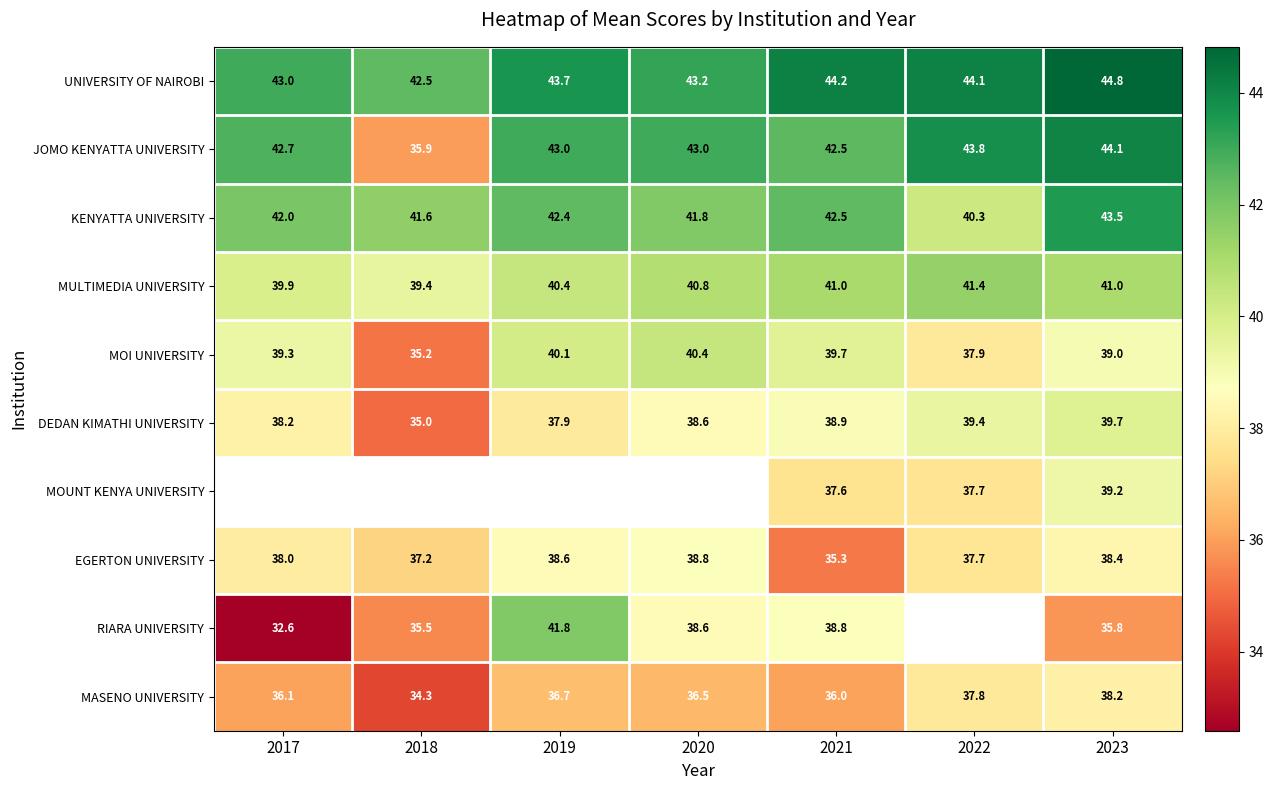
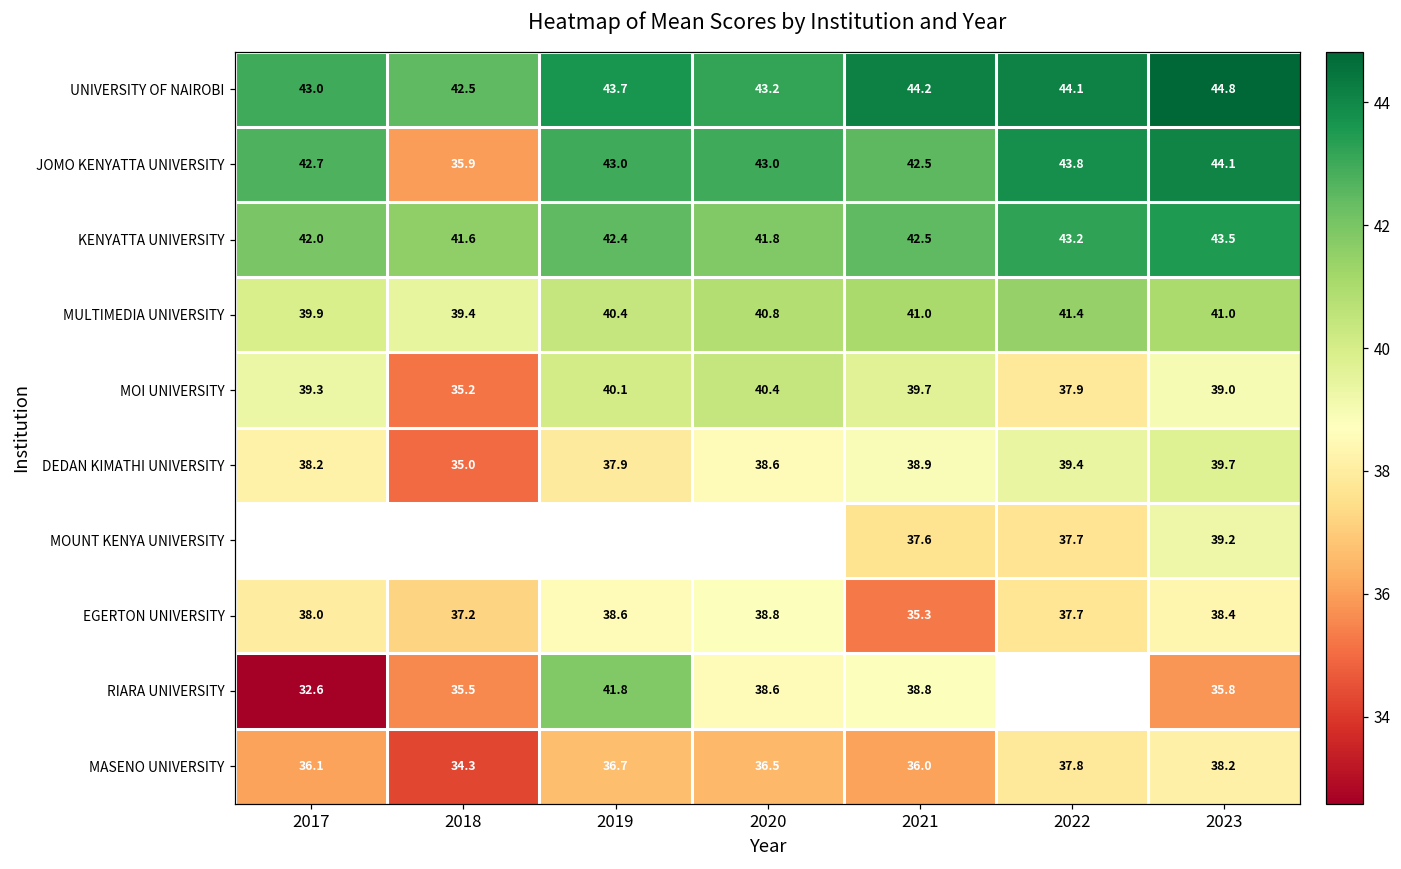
  {
    "UNIVERSITY OF NAIROBI": {
      "2017": 43.0,
      "2018": 42.5,
      "2019": 43.7,
      "2020": 43.2,
      "2021": 44.2,
      "2022": 44.1,
      "2023": 44.8
    },
    "JOMO KENYATTA UNIVERSITY": {
      "2017": 42.7,
      "2018": 35.9,
      "2019": 43.0,
      "2020": 43.0,
      "2021": 42.5,
      "2022": 43.8,
      "2023": 44.1
    },
    "KENYATTA UNIVERSITY": {
      "2017": 42.0,
      "2018": 41.6,
      "2019": 42.4,
      "2020": 41.8,
      "2021": 42.5,
-     "2022": 40.3,
+     "2022": 43.2,
      "2023": 43.5
    },
    "MULTIMEDIA UNIVERSITY": {
      "2017": 39.9,
      "2018": 39.4,
      "2019": 40.4,
      "2020": 40.8,
      "2021": 41.0,
      "2022": 41.4,
      "2023": 41.0
    },
    "MOI UNIVERSITY": {
      "2017": 39.3,
      "2018": 35.2,
      "2019": 40.1,
      "2020": 40.4,
      "2021": 39.7,
      "2022": 37.9,
      "2023": 39.0
    },
    "DEDAN KIMATHI UNIVERSITY": {
      "2017": 38.2,
      "2018": 35.0,
      "2019": 37.9,
      "2020": 38.6,
      "2021": 38.9,
      "2022": 39.4,
      "2023": 39.7
    },
    "MOUNT KENYA UNIVERSITY": {
      "2021": 37.6,
      "2022": 37.7,
      "2023": 39.2
    },
    "EGERTON UNIVERSITY": {
      "2017": 38.0,
      "2018": 37.2,
      "2019": 38.6,
      "2020": 38.8,
      "2021": 35.3,
      "2022": 37.7,
      "2023": 38.4
    },
    "RIARA UNIVERSITY": {
      "2017": 32.6,
      "2018": 35.5,
      "2019": 41.8,
      "2020": 38.6,
      "2021": 38.8,
      "2023": 35.8
    },
    "MASENO UNIVERSITY": {
      "2017": 36.1,
      "2018": 34.3,
      "2019": 36.7,
      "2020": 36.5,
      "2021": 36.0,
      "2022": 37.8,
      "2023": 38.2
    }
  }
